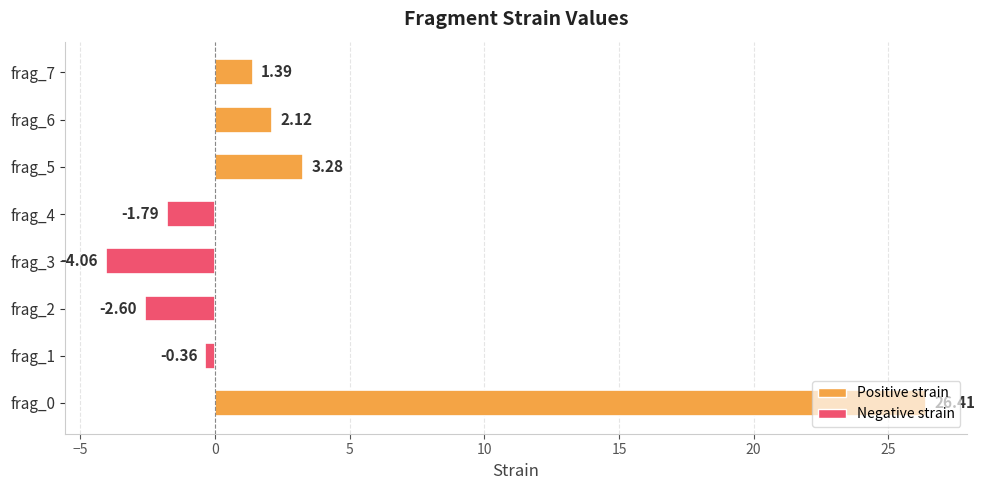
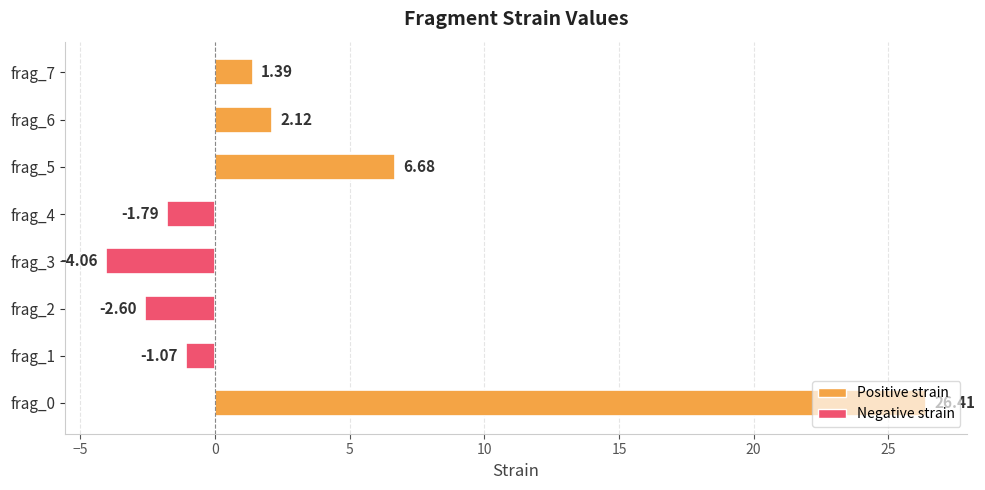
  {
    "frag_7": 1.39,
    "frag_6": 2.12,
-   "frag_5": 3.28,
+   "frag_5": 6.68,
    "frag_4": -1.79,
    "frag_3": -4.06,
    "frag_2": -2.60,
-   "frag_1": -0.36
+   "frag_1": -1.07
  }
